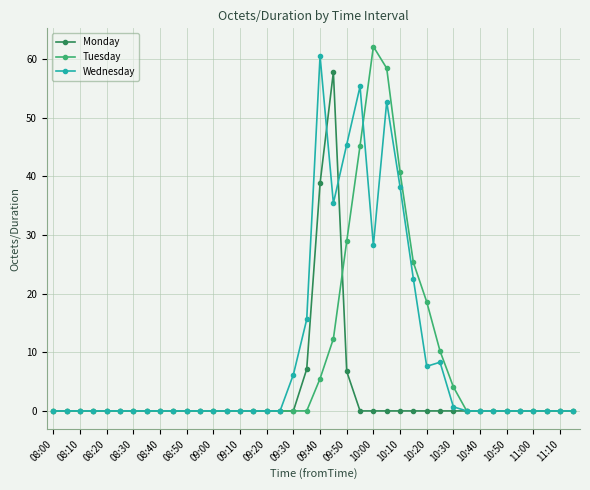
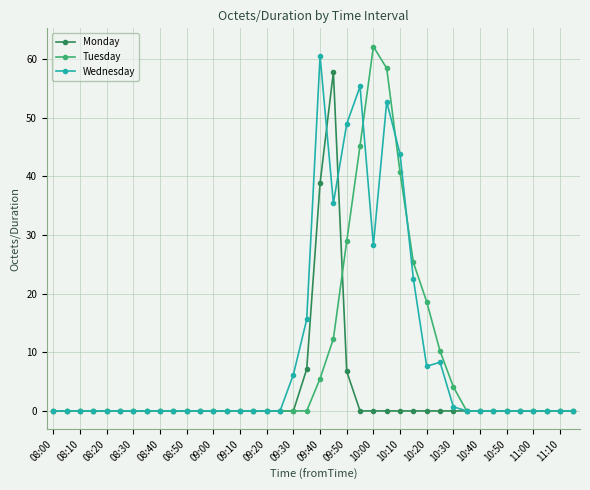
  {
    "Wednesday": {
      "09:30": 6,
      "09:40": 61,
-     "09:50": 45,
+     "09:50": 49,
      "10:00": 28,
-     "10:10": 38,
+     "10:10": 44,
      "10:20": 8,
      "10:30": 1
    }
  }
